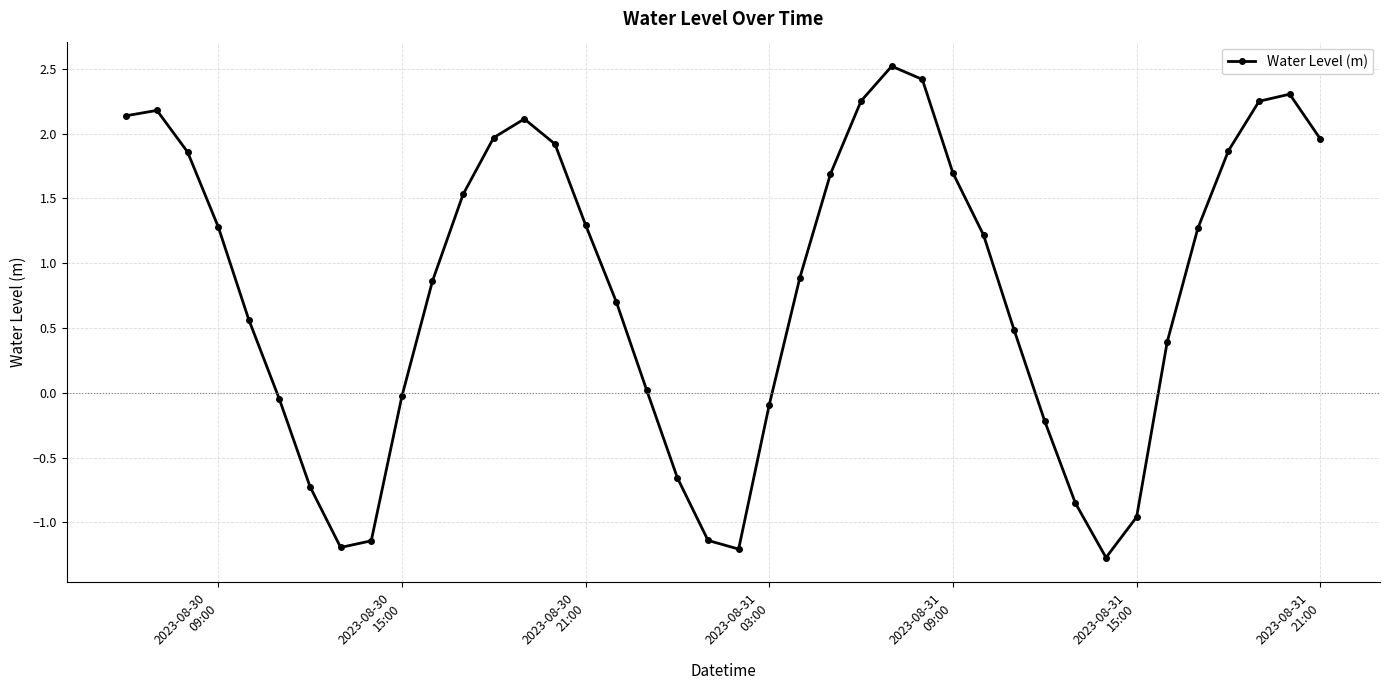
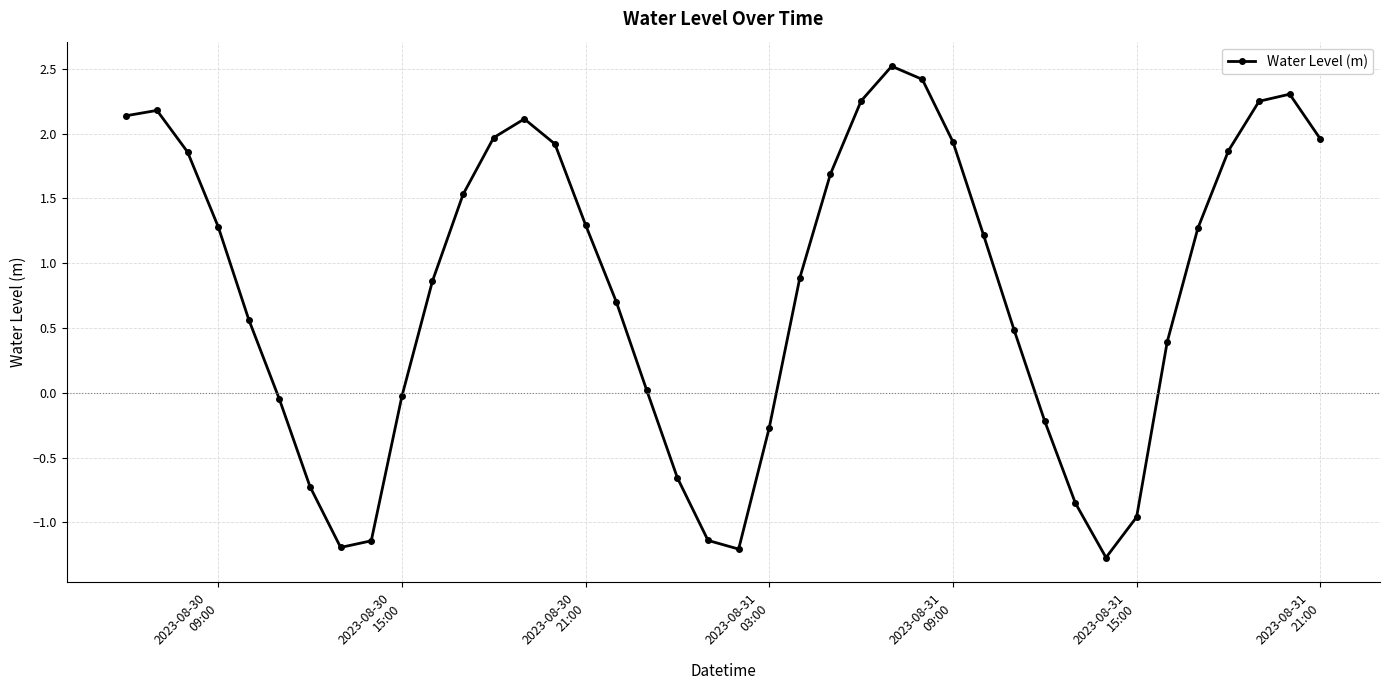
  {
    "2023-08-30 09:00": 1.28,
    "2023-08-30 15:00": -0.03,
    "2023-08-30 21:00": 1.30,
-   "2023-08-31 03:00": -0.09,
-   "2023-08-31 09:00": 1.70,
+   "2023-08-31 03:00": -0.27,
+   "2023-08-31 09:00": 1.94,
    "2023-08-31 15:00": -0.96,
    "2023-08-31 21:00": 1.96
  }
